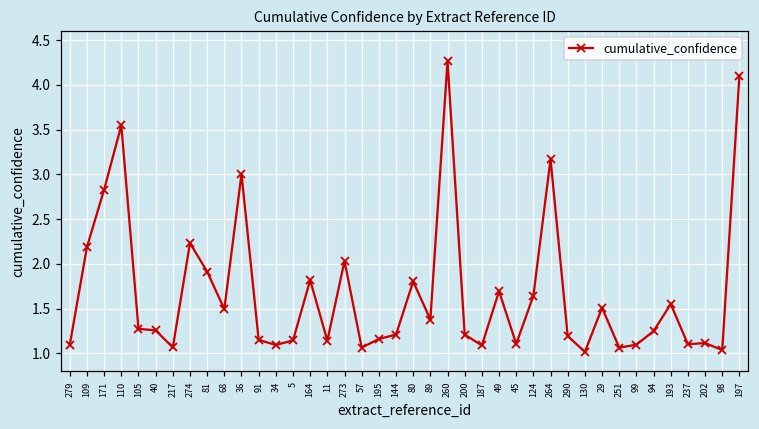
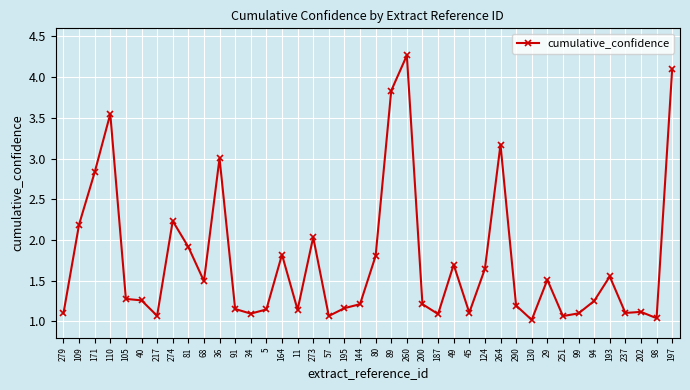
  {
    "279": 1.1,
    "109": 2.2,
    "171": 2.8,
    "110": 3.5,
    "105": 1.3,
    "40": 1.3,
    "217": 1.1,
    "274": 2.2,
    "81": 1.9,
    "68": 1.5,
    "36": 3.0,
    "91": 1.2,
    "34": 1.1,
    "5": 1.1,
    "164": 1.8,
    "11": 1.1,
    "273": 2.0,
    "57": 1.1,
    "195": 1.2,
    "144": 1.2,
    "80": 1.8,
-   "89": 1.4,
+   "89": 3.8,
    "260": 4.3,
    "200": 1.2,
    "187": 1.1,
    "49": 1.7,
    "45": 1.1,
    "124": 1.6,
    "264": 3.2,
    "290": 1.2,
    "130": 1.0,
    "29": 1.5,
    "251": 1.1,
    "99": 1.1,
    "94": 1.3,
    "193": 1.6,
    "237": 1.1,
    "202": 1.1,
    "98": 1.0,
    "197": 4.1
  }
